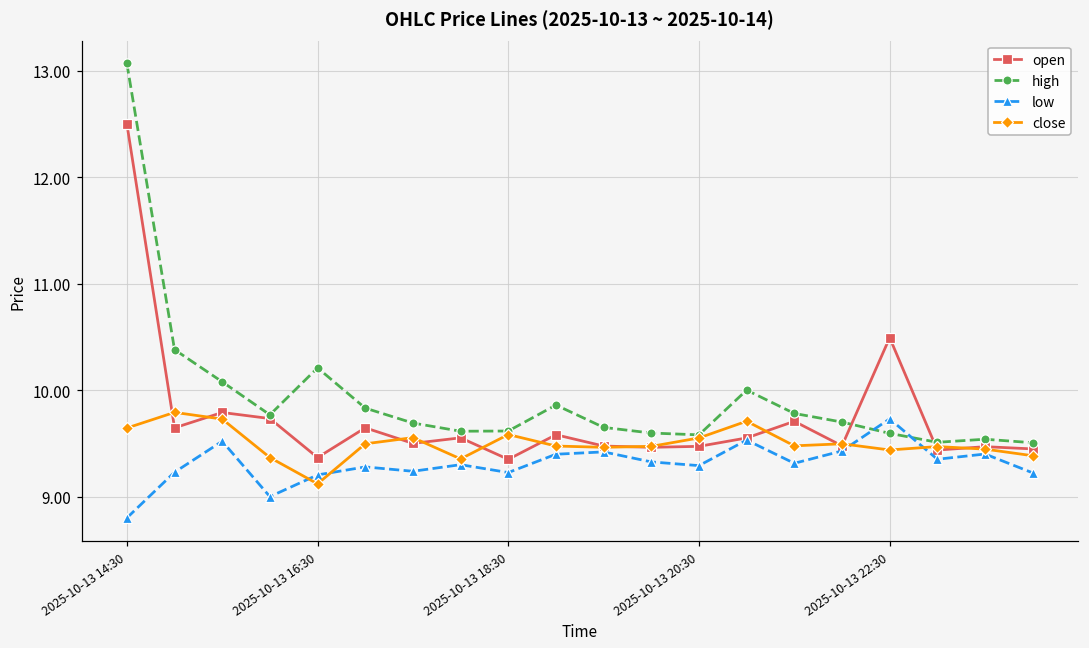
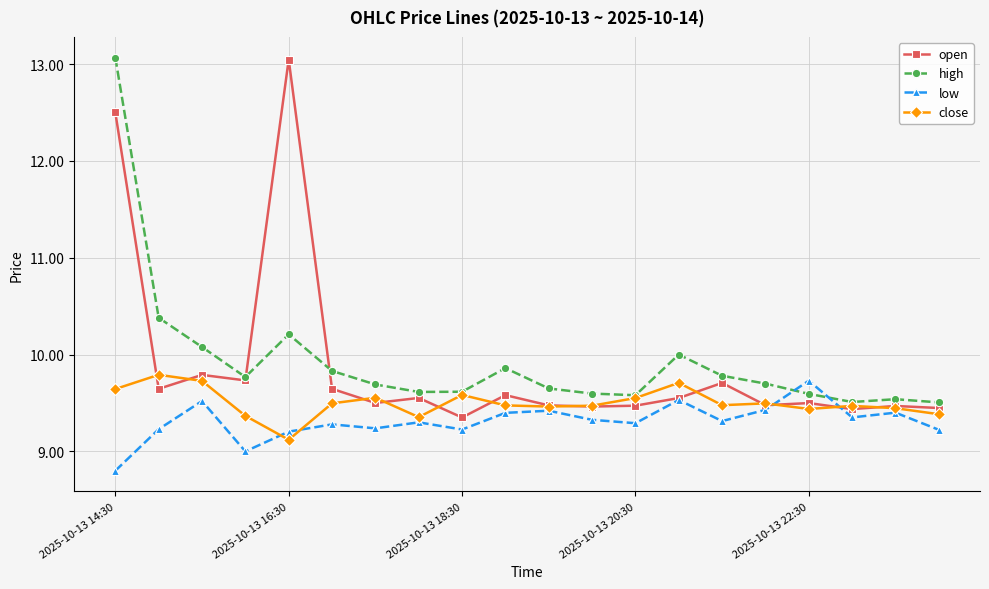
  {
    "open": {
      "2025-10-13 14:30": 12.5,
-     "2025-10-13 16:30": 9.4,
+     "2025-10-13 16:30": 13.0,
      "2025-10-13 18:30": 9.4,
      "2025-10-13 20:30": 9.5,
-     "2025-10-13 22:30": 10.5
+     "2025-10-13 22:30": 9.5
    },
    "high": {
      "2025-10-13 14:30": 13.1,
      "2025-10-13 16:30": 10.2,
      "2025-10-13 18:30": 9.6,
      "2025-10-13 20:30": 9.6,
      "2025-10-13 22:30": 9.6
    },
    "low": {
      "2025-10-13 14:30": 8.8,
      "2025-10-13 16:30": 9.2,
      "2025-10-13 18:30": 9.2,
      "2025-10-13 20:30": 9.3,
      "2025-10-13 22:30": 9.7
    },
    "close": {
      "2025-10-13 14:30": 9.6,
      "2025-10-13 16:30": 9.1,
      "2025-10-13 18:30": 9.6,
      "2025-10-13 20:30": 9.6,
      "2025-10-13 22:30": 9.4
    }
  }
